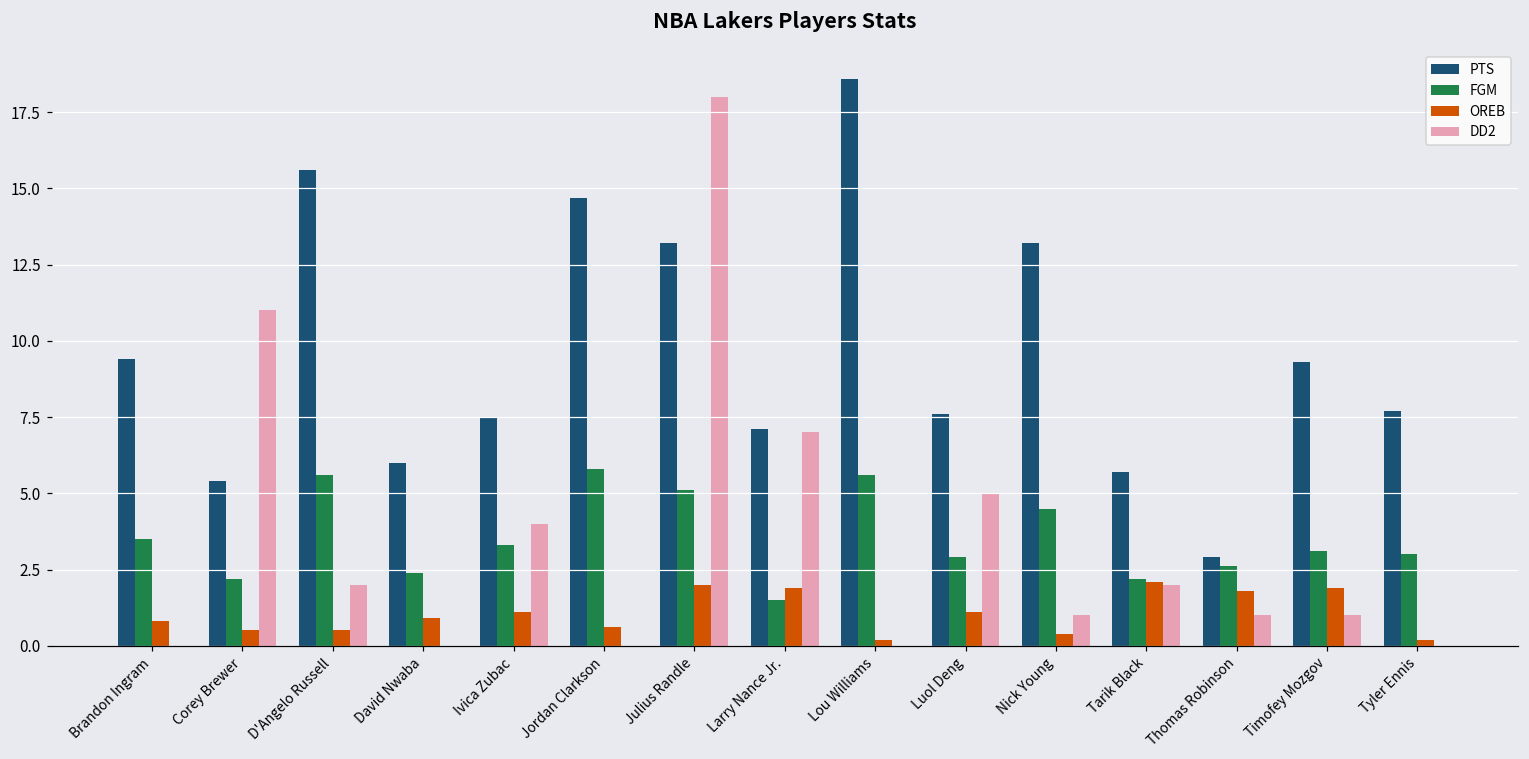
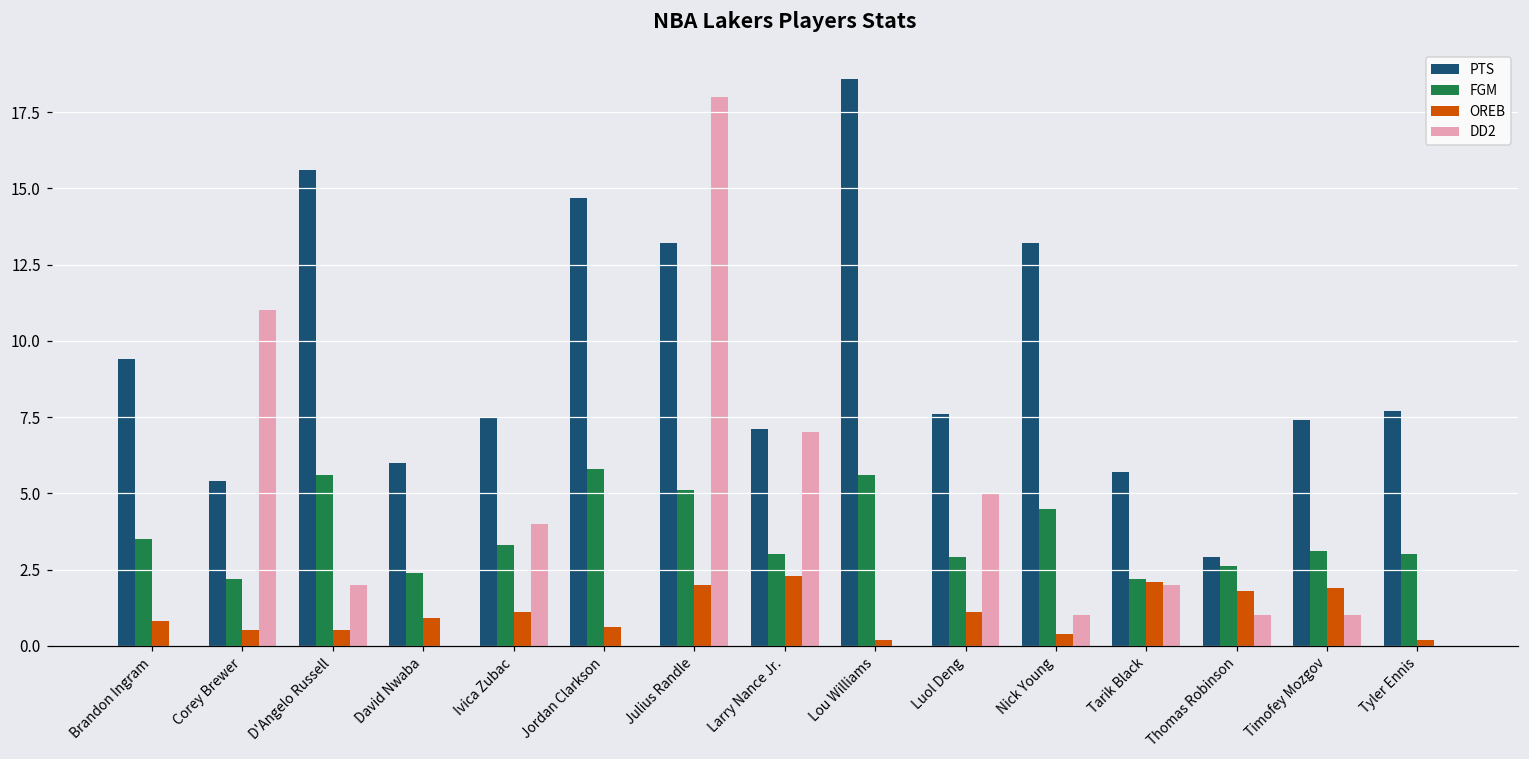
  {
    "PTS": {
      "Brandon Ingram": 9.4,
      "Corey Brewer": 5.4,
      "D'Angelo Russell": 15.6,
      "David Nwaba": 6.0,
      "Ivica Zubac": 7.5,
      "Jordan Clarkson": 14.7,
      "Julius Randle": 13.2,
      "Larry Nance Jr.": 7.1,
      "Lou Williams": 18.6,
      "Luol Deng": 7.6,
      "Nick Young": 13.2,
      "Tarik Black": 5.7,
      "Thomas Robinson": 2.9,
-     "Timofey Mozgov": 9.3,
+     "Timofey Mozgov": 7.4,
      "Tyler Ennis": 7.7
    },
    "FGM": {
      "Brandon Ingram": 3.5,
      "Corey Brewer": 2.2,
      "D'Angelo Russell": 5.6,
      "David Nwaba": 2.4,
      "Ivica Zubac": 3.3,
      "Jordan Clarkson": 5.8,
      "Julius Randle": 5.1,
-     "Larry Nance Jr.": 1.5,
+     "Larry Nance Jr.": 3.0,
      "Lou Williams": 5.6,
      "Luol Deng": 2.9,
      "Nick Young": 4.5,
      "Tarik Black": 2.2,
      "Thomas Robinson": 2.6,
      "Timofey Mozgov": 3.1,
      "Tyler Ennis": 3.0
    },
    "OREB": {
      "Brandon Ingram": 0.8,
      "Corey Brewer": 0.5,
      "D'Angelo Russell": 0.5,
      "David Nwaba": 0.9,
      "Ivica Zubac": 1.1,
      "Jordan Clarkson": 0.6,
      "Julius Randle": 2.0,
-     "Larry Nance Jr.": 1.9,
+     "Larry Nance Jr.": 2.3,
      "Lou Williams": 0.2,
      "Luol Deng": 1.1,
      "Nick Young": 0.4,
      "Tarik Black": 2.1,
      "Thomas Robinson": 1.8,
      "Timofey Mozgov": 1.9,
      "Tyler Ennis": 0.2
    },
    "DD2": {
      "Brandon Ingram": 0.0,
      "Corey Brewer": 11.0,
      "D'Angelo Russell": 2.0,
      "David Nwaba": 0.0,
      "Ivica Zubac": 4.0,
      "Jordan Clarkson": 0.0,
      "Julius Randle": 18.0,
      "Larry Nance Jr.": 7.0,
      "Lou Williams": 0.0,
      "Luol Deng": 5.0,
      "Nick Young": 1.0,
      "Tarik Black": 2.0,
      "Thomas Robinson": 1.0,
      "Timofey Mozgov": 1.0,
      "Tyler Ennis": 0.0
    }
  }
